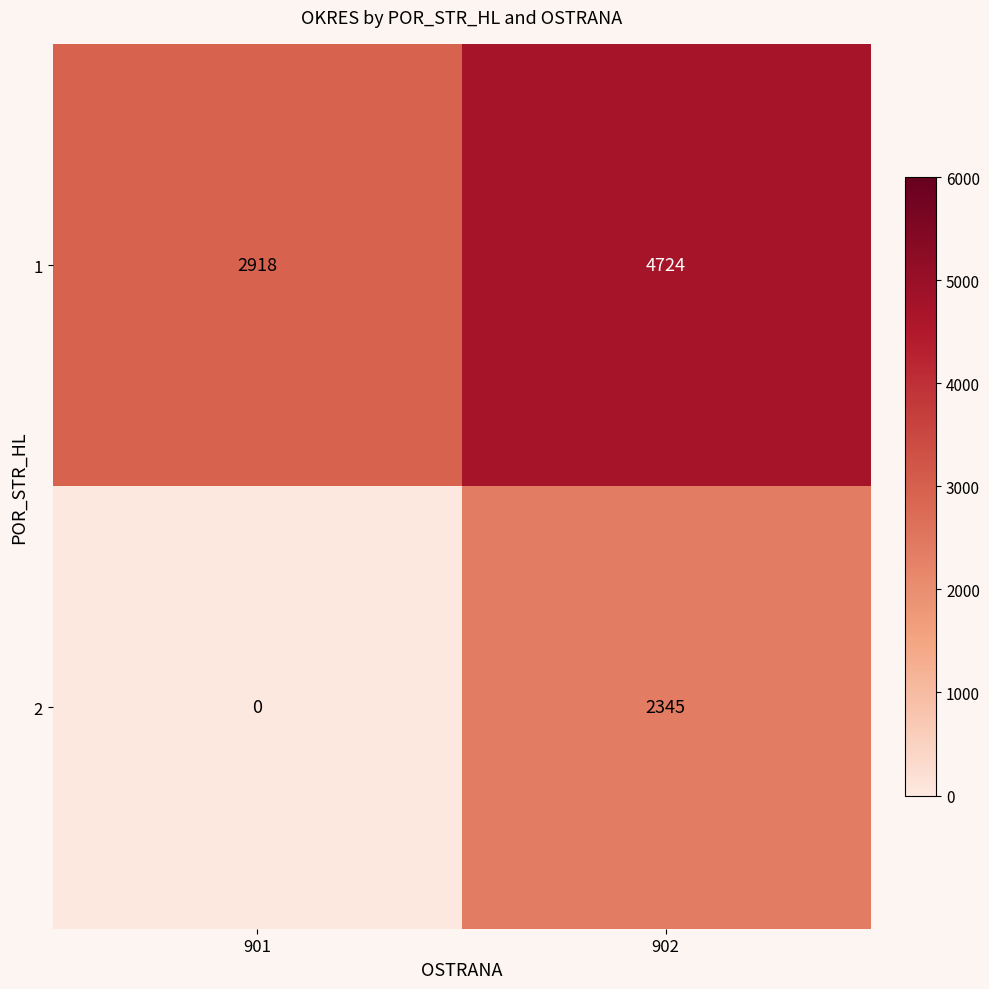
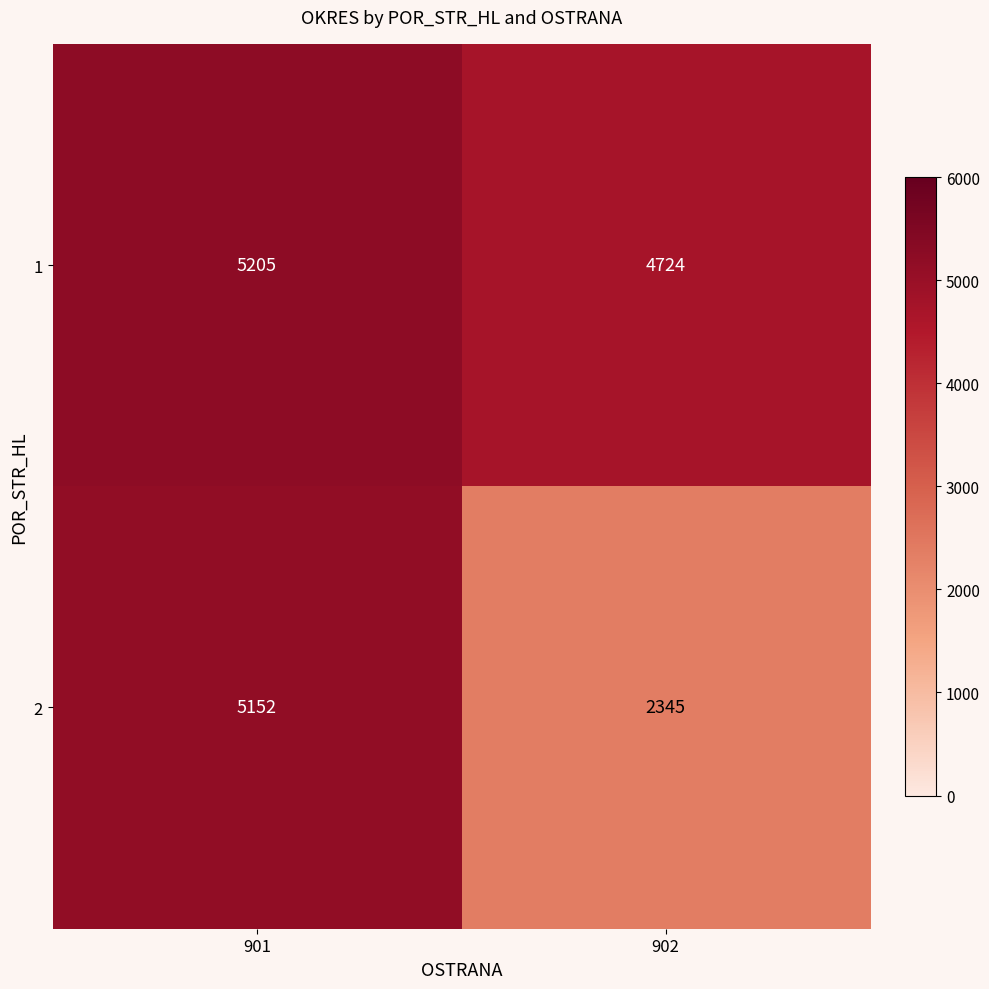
  {
    "1": {
-     "901": 2918,
+     "901": 5205,
      "902": 4724
    },
    "2": {
-     "901": 0,
+     "901": 5152,
      "902": 2345
    }
  }
